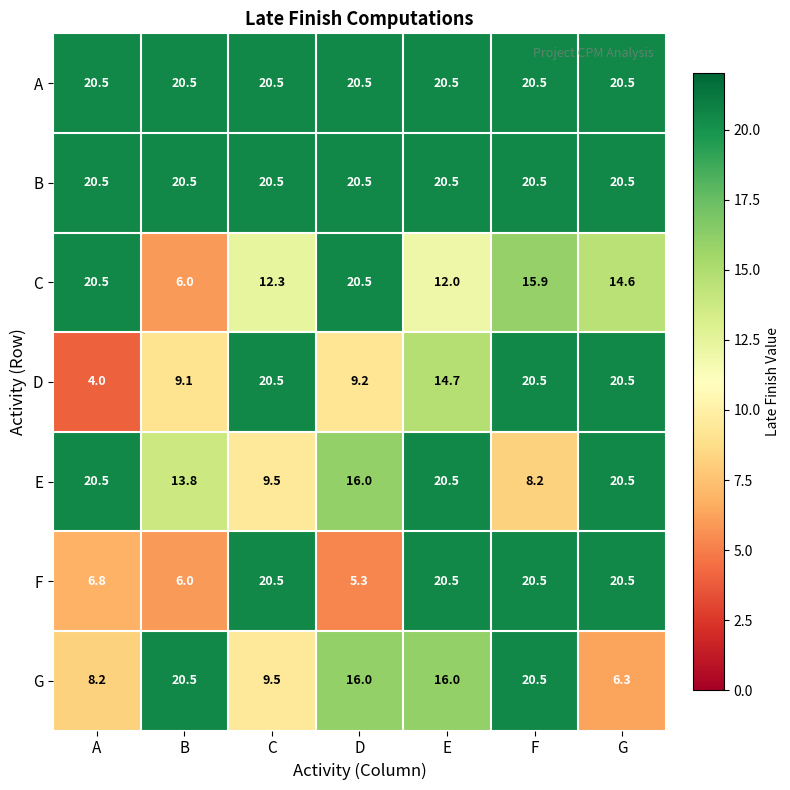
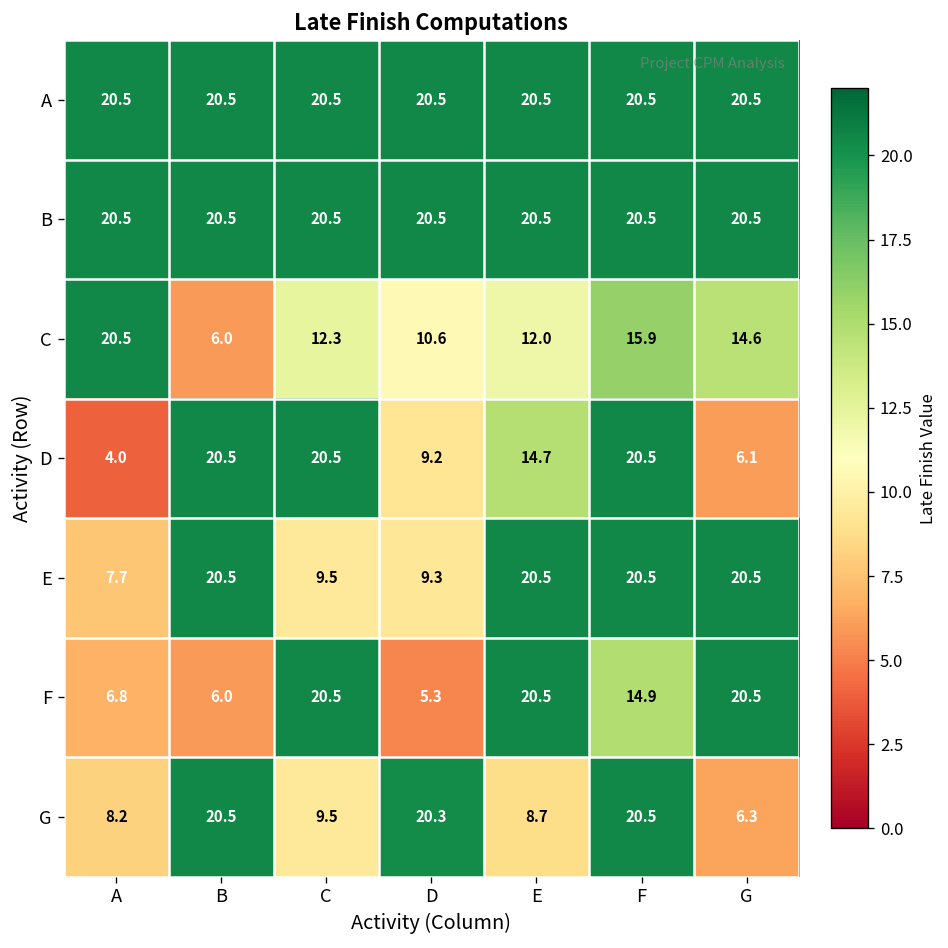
  {
    "A": {
      "A": 20.5,
      "B": 20.5,
      "C": 20.5,
      "D": 20.5,
      "E": 20.5,
      "F": 20.5
    },
    "B": {
      "A": 20.5,
      "B": 20.5,
      "C": 20.5,
      "D": 20.5,
      "E": 20.5,
      "F": 20.5,
      "G": 20.5
    },
    "C": {
      "A": 20.5,
      "B": 6.0,
      "C": 12.3,
-     "D": 20.5,
+     "D": 10.6,
      "E": 12.0,
      "F": 15.9,
      "G": 14.6
    },
    "D": {
      "A": 4.0,
-     "B": 9.1,
+     "B": 20.5,
      "C": 20.5,
      "D": 9.2,
      "E": 14.7,
      "F": 20.5,
-     "G": 20.5
+     "G": 6.1
    },
    "E": {
-     "A": 20.5,
-     "B": 13.8,
+     "A": 7.7,
+     "B": 20.5,
      "C": 9.5,
-     "D": 16.0,
+     "D": 9.3,
      "E": 20.5,
-     "F": 8.2,
+     "F": 20.5,
      "G": 20.5
    },
    "F": {
      "A": 6.8,
      "B": 6.0,
      "C": 20.5,
      "D": 5.3,
      "E": 20.5,
-     "F": 20.5,
+     "F": 14.9,
      "G": 20.5
    },
    "G": {
      "A": 8.2,
      "B": 20.5,
      "C": 9.5,
-     "D": 16.0,
-     "E": 16.0,
+     "D": 20.3,
+     "E": 8.7,
      "F": 20.5,
      "G": 6.3
    }
  }
